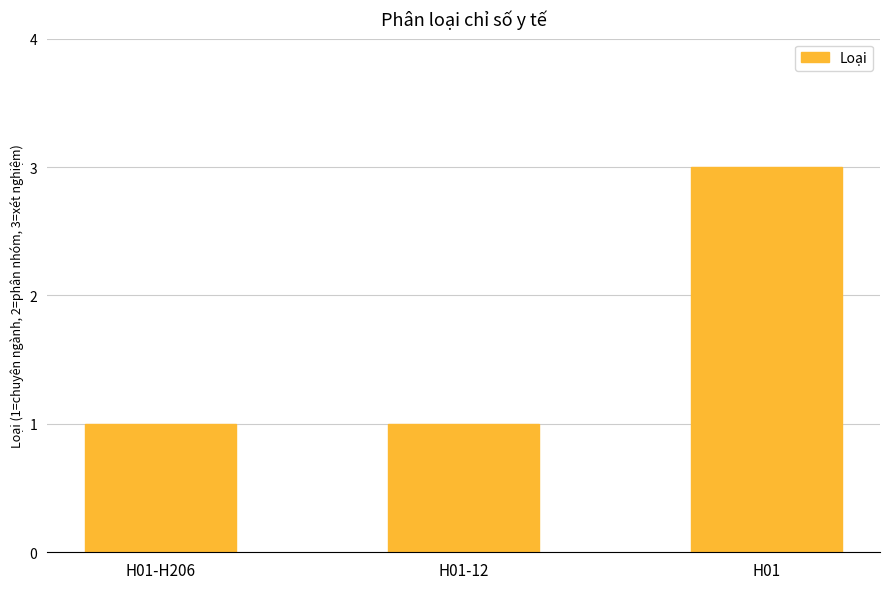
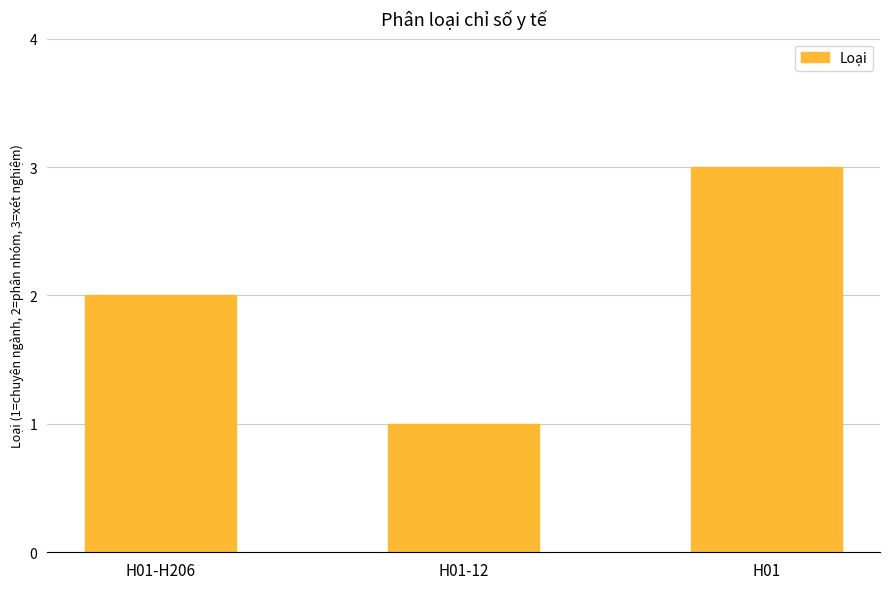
  {
-   "H01-H206": 1,
+   "H01-H206": 2,
    "H01-12": 1,
    "H01": 3
  }
